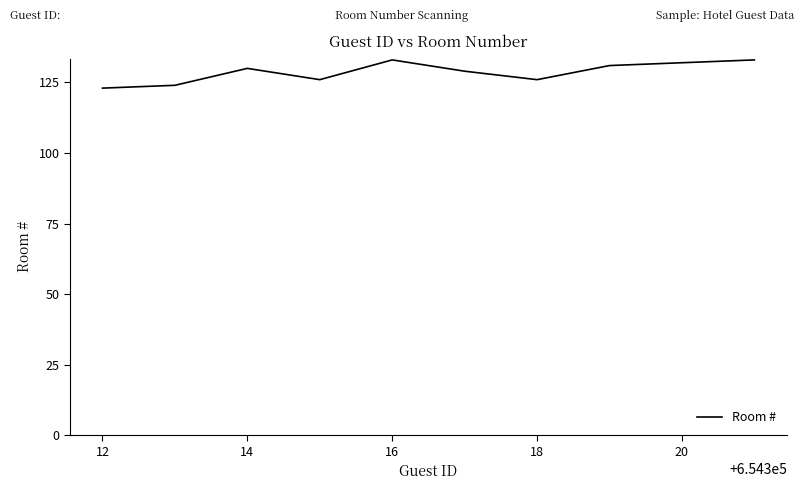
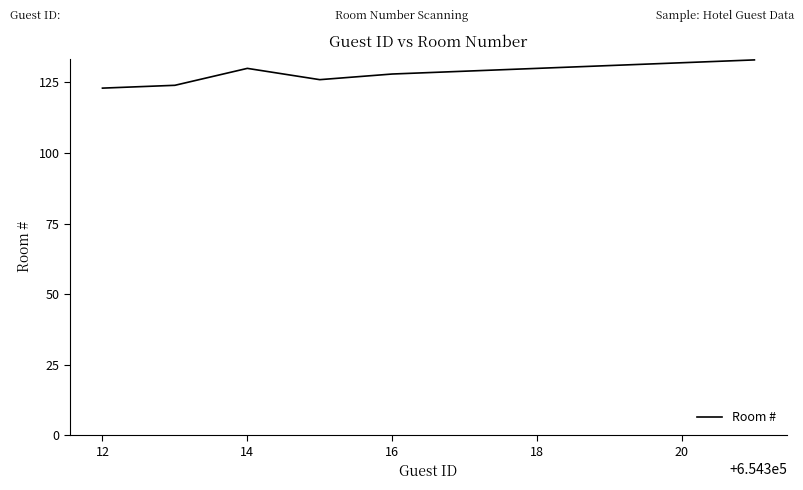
  {
    "12": 123,
    "14": 130,
-   "16": 133,
-   "18": 126,
+   "16": 128,
+   "18": 130,
    "20": 132
  }
